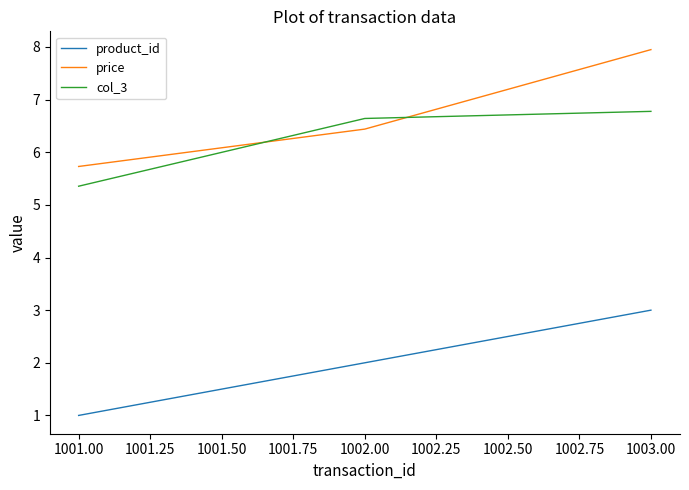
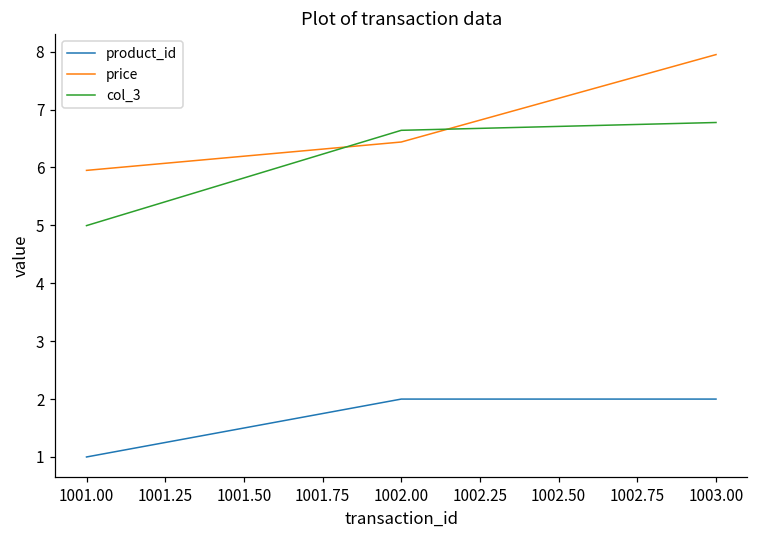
  {
    "product_id": {
      "1001.00": 1,
      "1002.00": 2,
-     "1003.00": 3
+     "1003.00": 2
    },
    "price": {
-     "1001.00": 5.7,
+     "1001.00": 6.0,
      "1002.00": 6.4,
      "1003.00": 8.0
    },
    "col_3": {
-     "1001.00": 5.4,
+     "1001.00": 5.0,
      "1002.00": 6.6,
      "1003.00": 6.8
    }
  }
